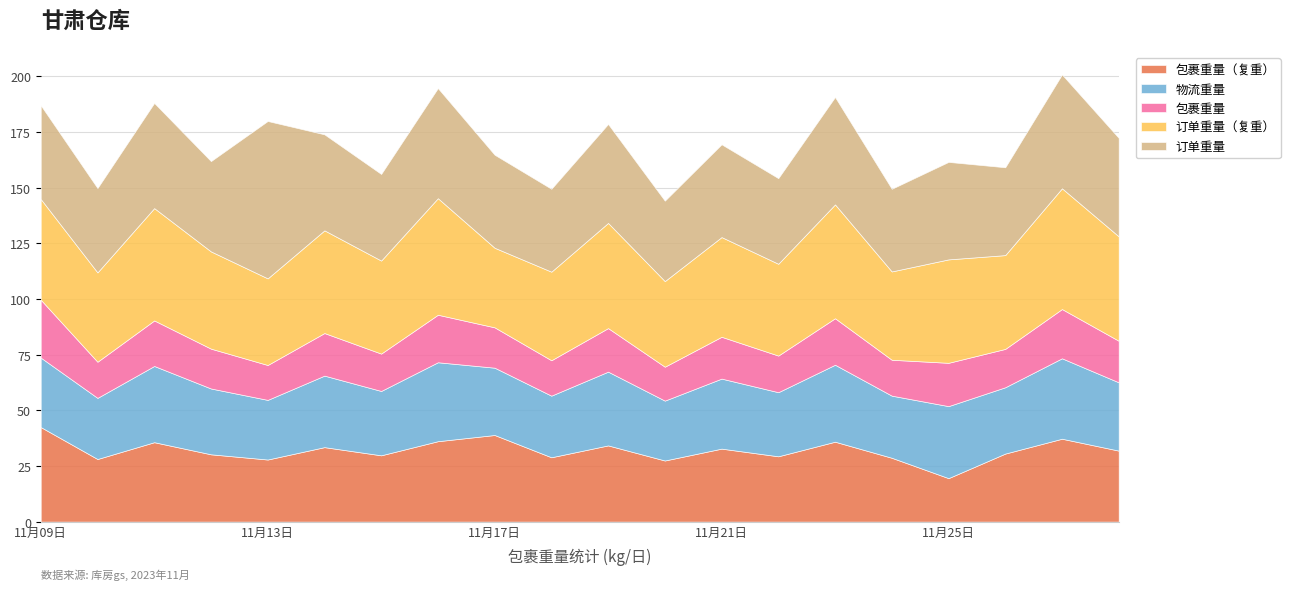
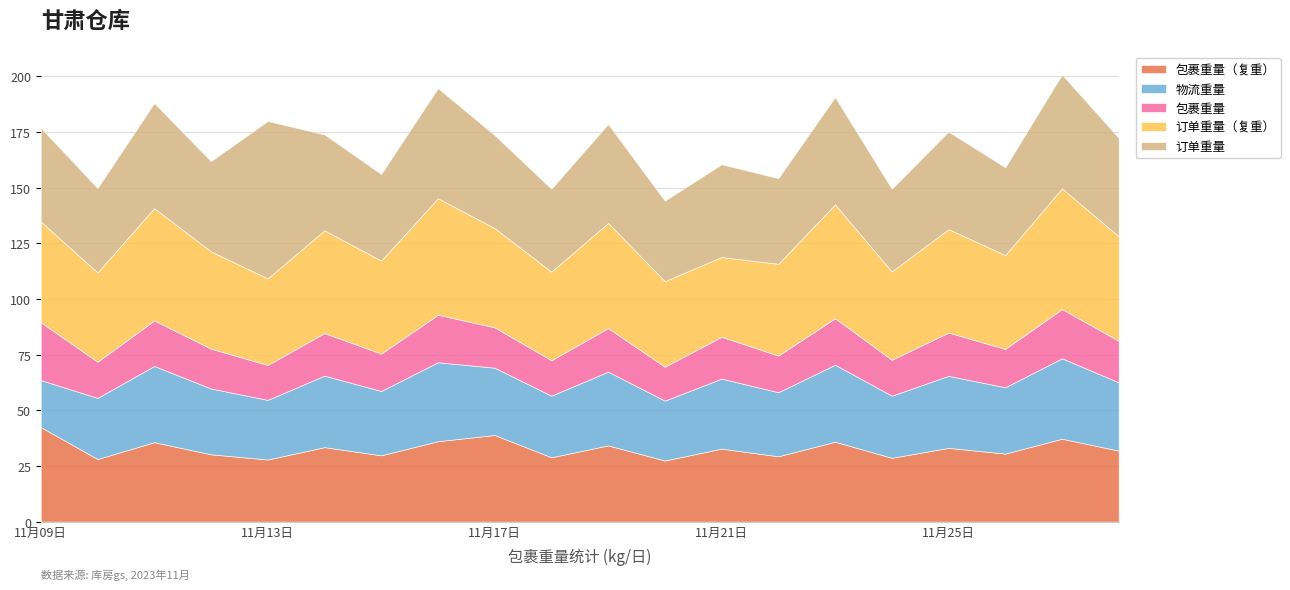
  {
    "包裹重量（复重）": {
      "11月09日": 42,
      "11月13日": 28,
      "11月17日": 39,
      "11月21日": 33,
-     "11月25日": 20
+     "11月25日": 33
    },
    "物流重量": {
-     "11月09日": 31,
+     "11月09日": 21,
      "11月13日": 27,
      "11月17日": 30,
      "11月21日": 31,
      "11月25日": 32
    },
    "包裹重量": {
      "11月09日": 26,
      "11月13日": 16,
      "11月17日": 18,
      "11月21日": 19,
      "11月25日": 19
    },
    "订单重量（复重）": {
      "11月09日": 45,
      "11月13日": 39,
-     "11月17日": 36,
-     "11月21日": 45,
+     "11月17日": 45,
+     "11月21日": 36,
      "11月25日": 46
    },
    "订单重量": {
      "11月09日": 42,
      "11月13日": 71,
      "11月17日": 42,
      "11月21日": 42,
      "11月25日": 44
    }
  }
